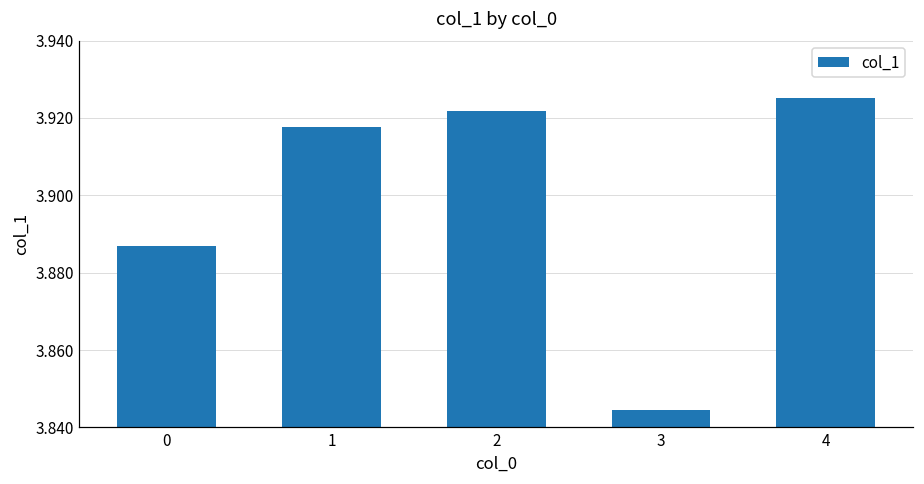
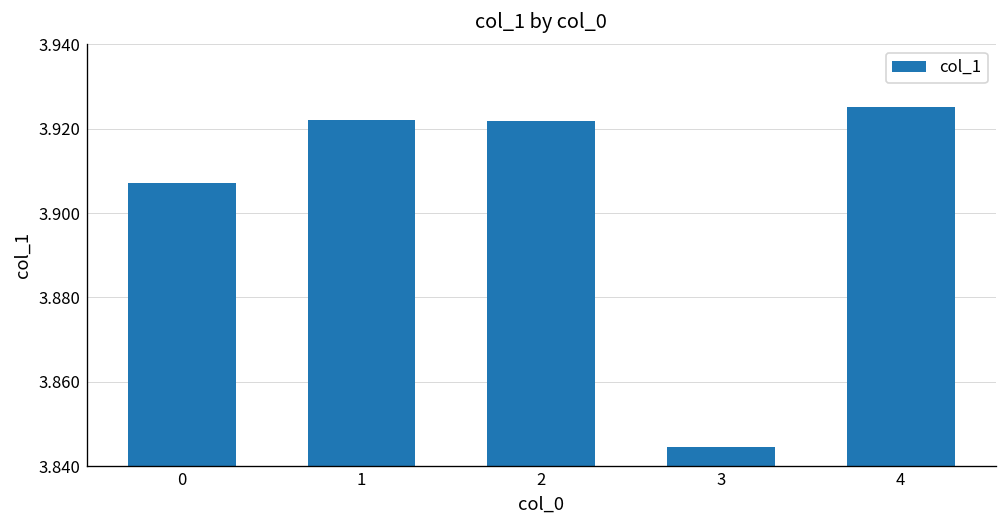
  {
-   "0": 3.887,
-   "1": 3.918,
+   "0": 3.907,
+   "1": 3.922,
    "2": 3.922,
    "3": 3.845,
    "4": 3.925
  }
